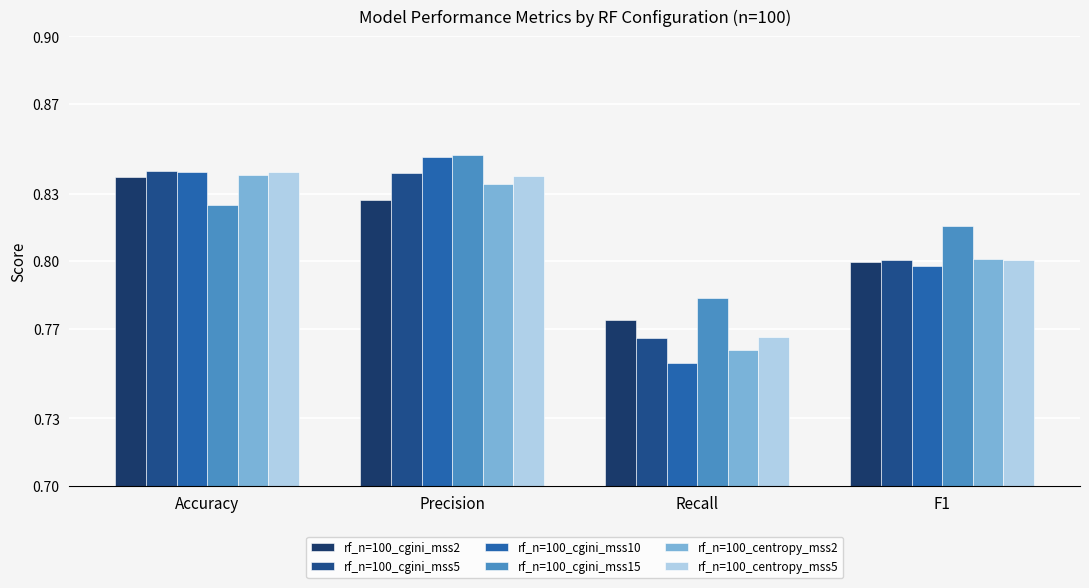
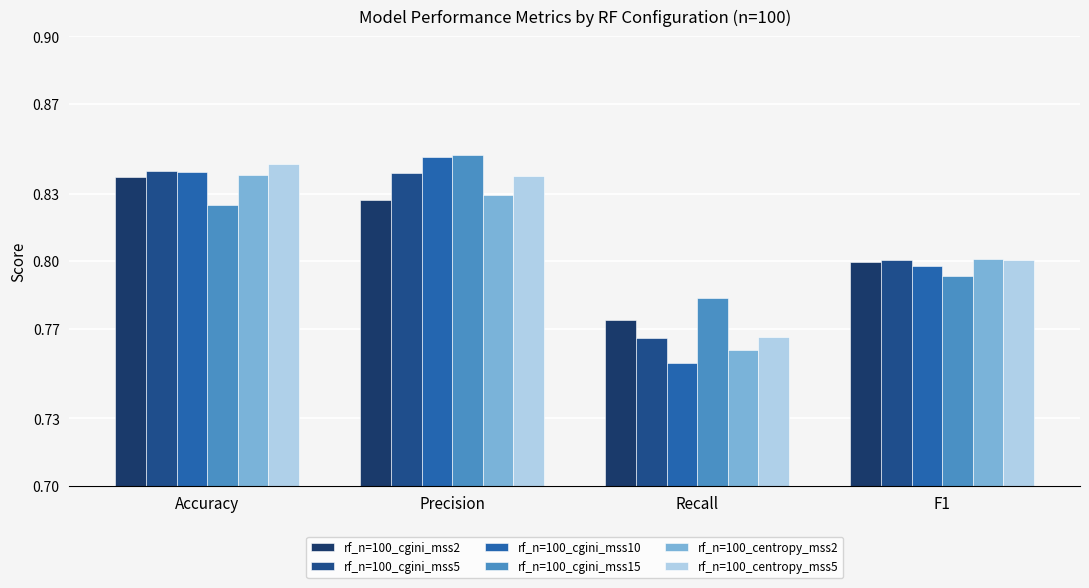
  {
    "rf_n=100_cgini_mss15": {
      "Accuracy": 0.825,
      "Precision": 0.847,
      "Recall": 0.783,
-     "F1": 0.816
+     "F1": 0.794
    },
    "rf_n=100_centropy_mss2": {
      "Accuracy": 0.838,
-     "Precision": 0.834,
+     "Precision": 0.830,
      "Recall": 0.760,
      "F1": 0.801
    },
    "rf_n=100_centropy_mss5": {
-     "Accuracy": 0.840,
+     "Accuracy": 0.843,
      "Precision": 0.838,
      "Recall": 0.766,
      "F1": 0.800
    }
  }
